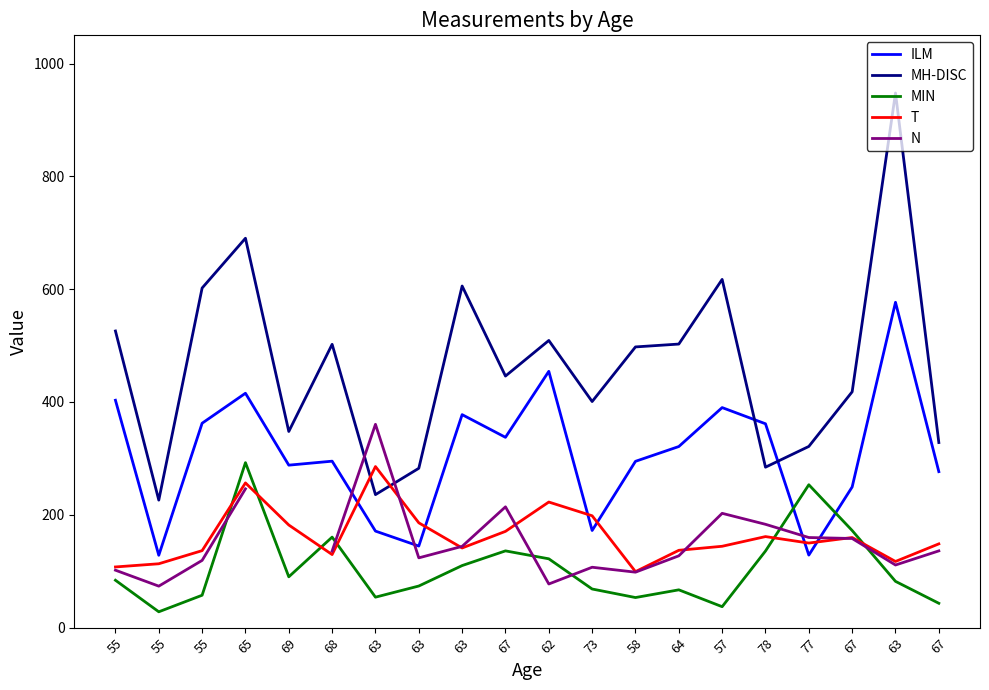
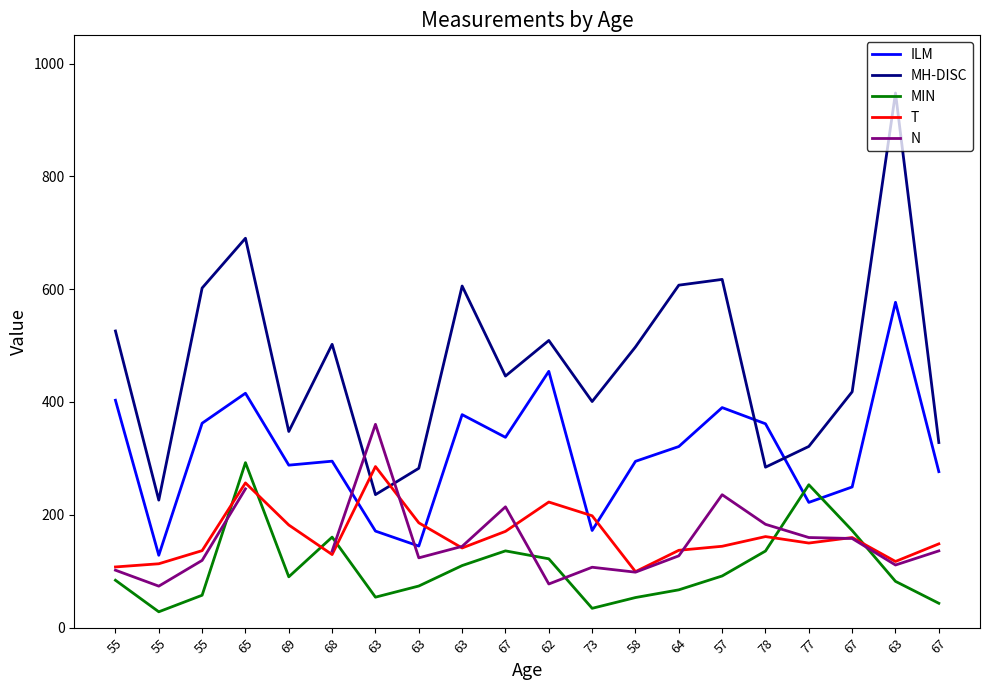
  {
    "ILM": {
      "65": 420,
      "69": 290,
      "68": 300,
      "62": 450,
      "73": 170,
      "58": 290,
      "64": 320,
      "57": 390,
      "78": 360,
-     "77": 130
+     "77": 220
    },
    "MH-DISC": {
      "65": 690,
      "69": 350,
      "68": 500,
      "62": 510,
      "73": 400,
      "58": 500,
-     "64": 500,
+     "64": 610,
      "57": 620,
      "78": 280,
      "77": 320
    },
    "MIN": {
      "65": 290,
      "69": 90,
      "68": 160,
      "62": 120,
-     "73": 70,
+     "73": 30,
      "58": 50,
      "64": 70,
-     "57": 40,
+     "57": 90,
      "78": 140,
      "77": 250
    },
    "T": {
      "65": 260,
      "69": 180,
      "68": 130,
      "62": 220,
      "73": 200,
      "64": 140,
      "57": 140,
      "78": 160,
      "77": 150
    },
    "N": {
      "65": 250,
      "68": 140,
      "62": 80,
      "73": 110,
      "64": 130,
-     "57": 200,
+     "57": 240,
      "78": 180,
      "77": 160
    }
  }
